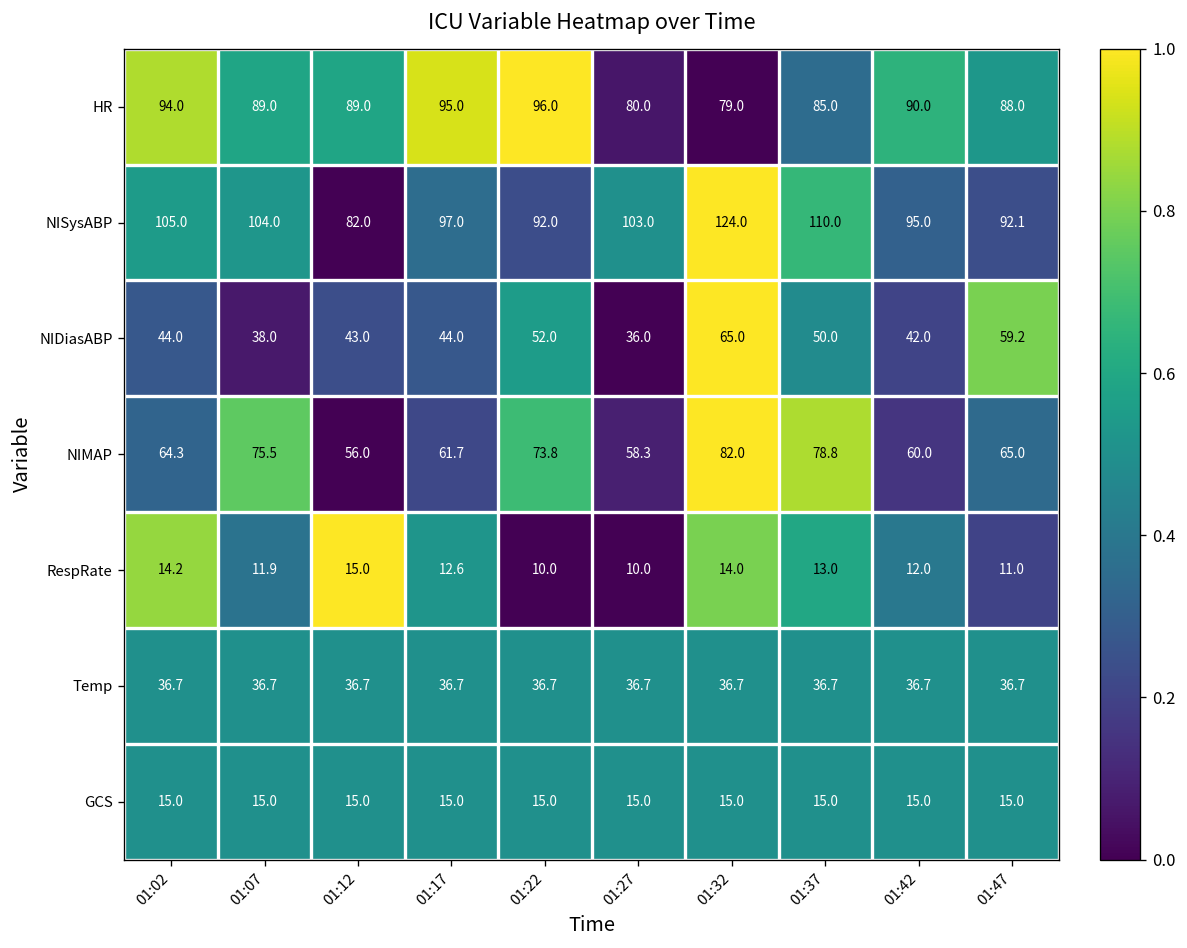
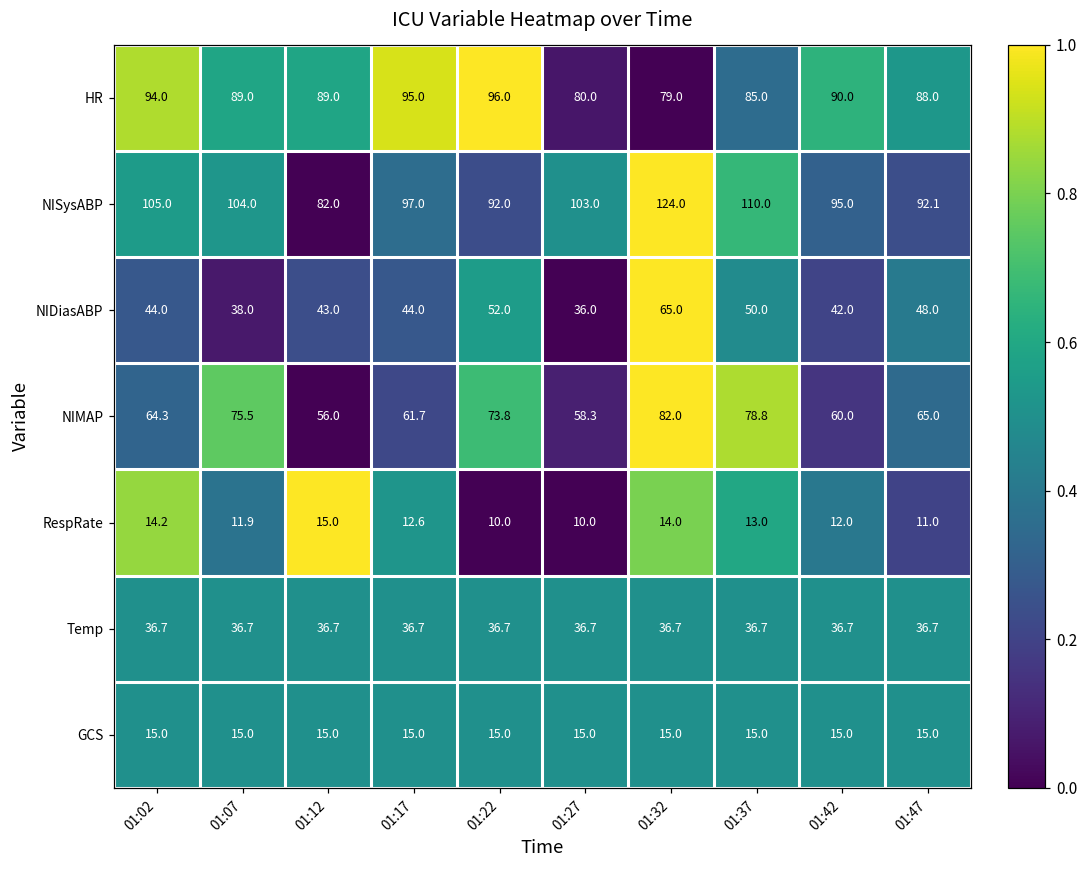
  {
    "HR": {
      "01:02": 94.0,
      "01:07": 89.0,
      "01:12": 89.0,
      "01:17": 95.0,
      "01:22": 96.0,
      "01:27": 80.0,
      "01:32": 79.0,
      "01:37": 85.0,
      "01:42": 90.0,
      "01:47": 88.0
    },
    "NISysABP": {
      "01:02": 105.0,
      "01:07": 104.0,
      "01:12": 82.0,
      "01:17": 97.0,
      "01:22": 92.0,
      "01:27": 103.0,
      "01:32": 124.0,
      "01:37": 110.0,
      "01:42": 95.0,
      "01:47": 92.1
    },
    "NIDiasABP": {
      "01:02": 44.0,
      "01:07": 38.0,
      "01:12": 43.0,
      "01:17": 44.0,
      "01:22": 52.0,
      "01:27": 36.0,
      "01:32": 65.0,
      "01:37": 50.0,
      "01:42": 42.0,
-     "01:47": 59.2
+     "01:47": 48.0
    },
    "NIMAP": {
      "01:02": 64.3,
      "01:07": 75.5,
      "01:12": 56.0,
      "01:17": 61.7,
      "01:22": 73.8,
      "01:27": 58.3,
      "01:32": 82.0,
      "01:37": 78.8,
      "01:42": 60.0,
      "01:47": 65.0
    },
    "RespRate": {
      "01:02": 14.2,
      "01:07": 11.9,
      "01:12": 15.0,
      "01:17": 12.6,
      "01:22": 10.0,
      "01:27": 10.0,
      "01:32": 14.0,
      "01:37": 13.0,
      "01:42": 12.0,
      "01:47": 11.0
    },
    "Temp": {
      "01:02": 36.7,
      "01:07": 36.7,
      "01:12": 36.7,
      "01:17": 36.7,
      "01:22": 36.7,
      "01:27": 36.7,
      "01:32": 36.7,
      "01:37": 36.7,
      "01:42": 36.7,
      "01:47": 36.7
    },
    "GCS": {
      "01:02": 15.0,
      "01:07": 15.0,
      "01:12": 15.0,
      "01:17": 15.0,
      "01:22": 15.0,
      "01:27": 15.0,
      "01:32": 15.0,
      "01:37": 15.0,
      "01:42": 15.0,
      "01:47": 15.0
    }
  }
